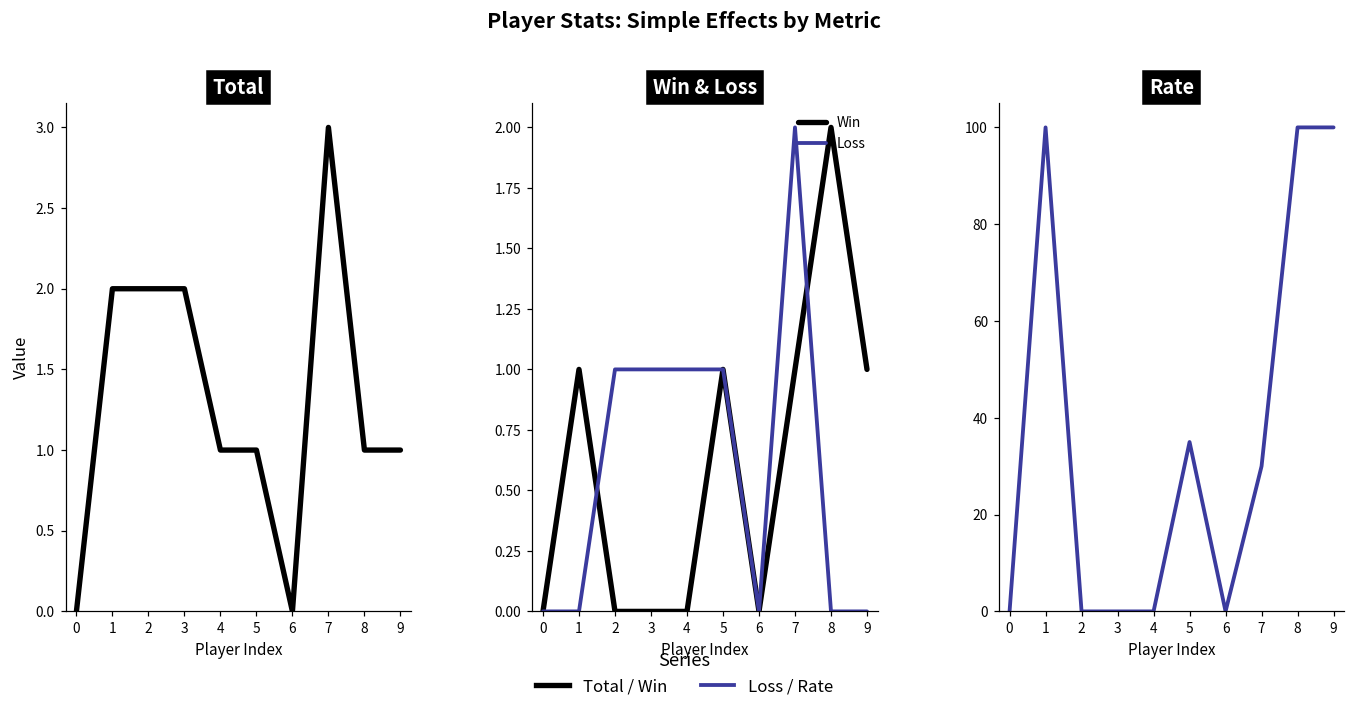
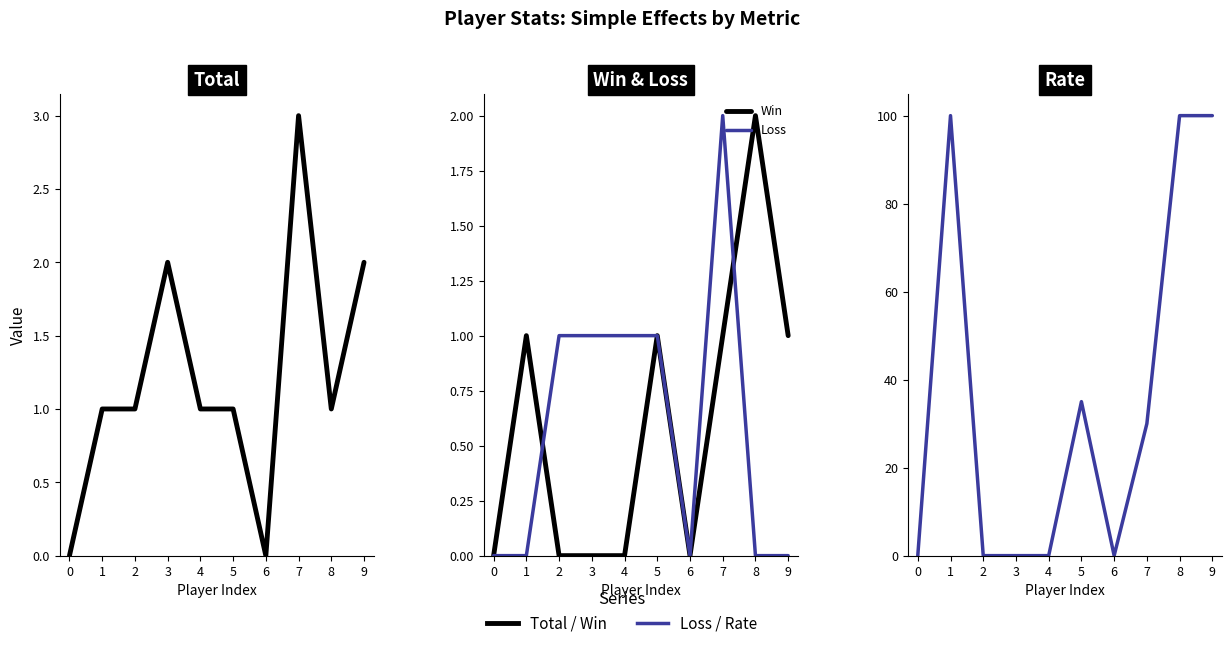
  {
    "Total": {
      "0": 0,
-     "1": 2,
-     "2": 2,
+     "1": 1,
+     "2": 1,
      "3": 2,
      "4": 1,
      "5": 1,
      "6": 0,
      "7": 3,
      "8": 1,
-     "9": 1
+     "9": 2
    },
    "Win & Loss": {
      "Win": {
        "1": 1.00,
        "2": 0.00,
        "3": 0.00,
        "4": 0.00,
        "7": 1.00,
        "8": 2.00,
        "9": 1.00
      },
      "Loss": {
        "1": 0.00,
        "2": 1.00,
        "3": 1.00,
        "4": 1.00,
        "7": 2.00,
        "8": 0.00,
        "9": 0.00
      }
    },
    "Rate": {
      "0": 0,
      "1": 100,
      "2": 0,
      "3": 0,
      "4": 0,
      "5": 35,
      "6": 0,
      "7": 30,
      "8": 100,
      "9": 100
    }
  }
